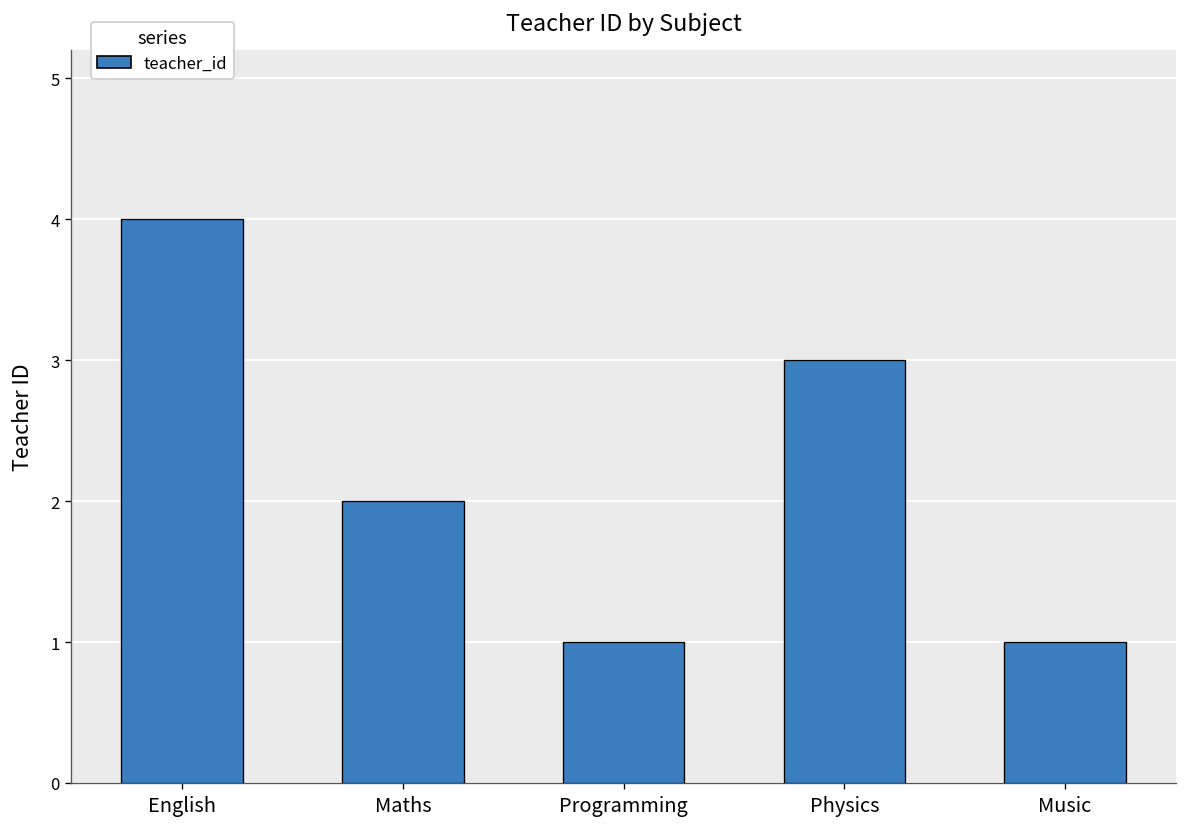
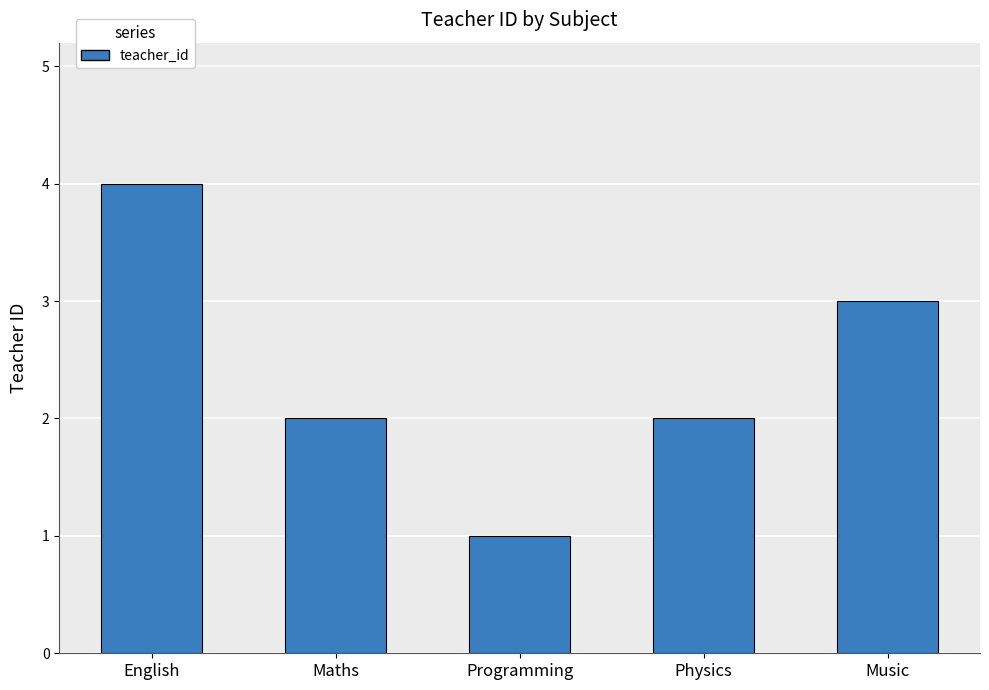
  {
    "English": 4,
    "Maths": 2,
    "Programming": 1,
-   "Physics": 3,
-   "Music": 1
+   "Physics": 2,
+   "Music": 3
  }
